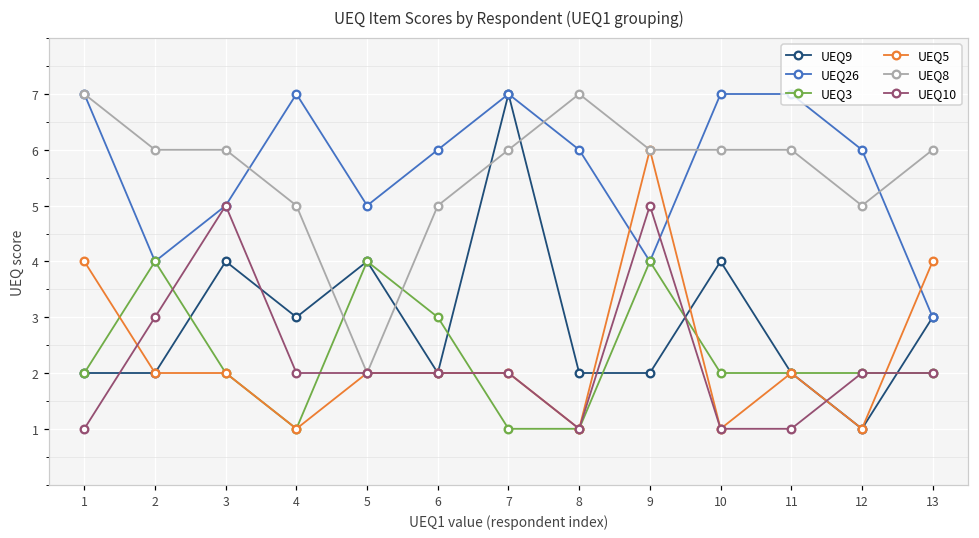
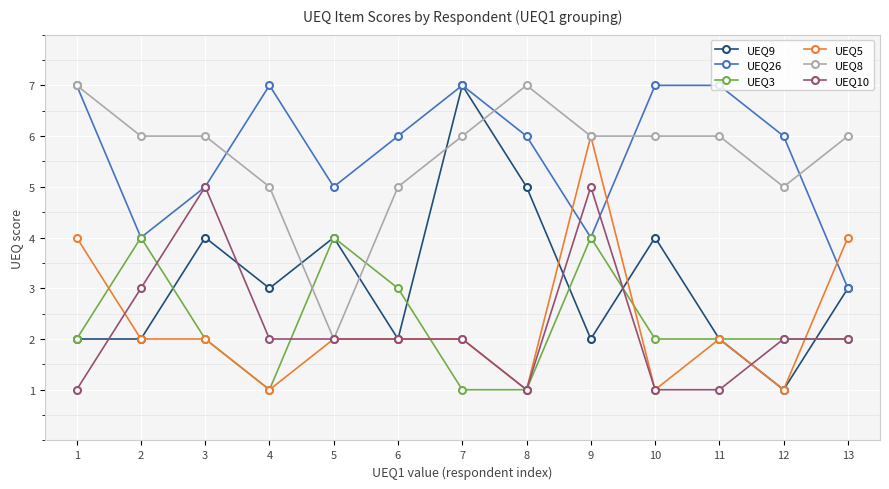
  {
    "UEQ9": {
      "3": 4,
      "4": 3,
-     "8": 2,
+     "8": 5,
      "9": 2,
      "10": 4
    },
    "UEQ26": {
      "4": 7,
      "5": 5,
      "6": 6,
      "8": 6,
      "10": 7,
      "12": 6
    },
    "UEQ3": {
      "6": 3,
      "7": 1,
      "10": 2
    },
    "UEQ5": {
      "1": 4,
      "13": 4
    },
    "UEQ8": {
      "2": 6,
      "3": 6,
      "4": 5,
      "6": 5,
      "7": 6,
      "8": 7,
      "10": 6,
      "11": 6,
      "12": 5,
      "13": 6
    },
    "UEQ10": {
      "1": 1,
      "2": 3,
      "4": 2,
      "9": 5,
      "11": 1
    }
  }
